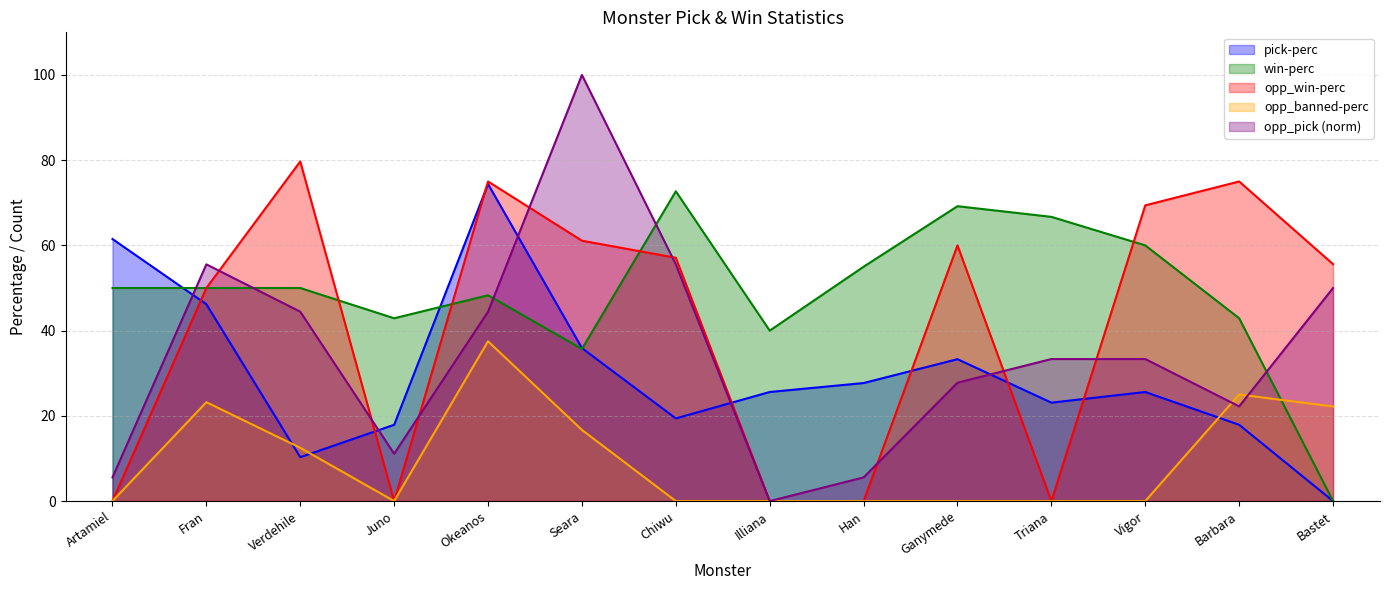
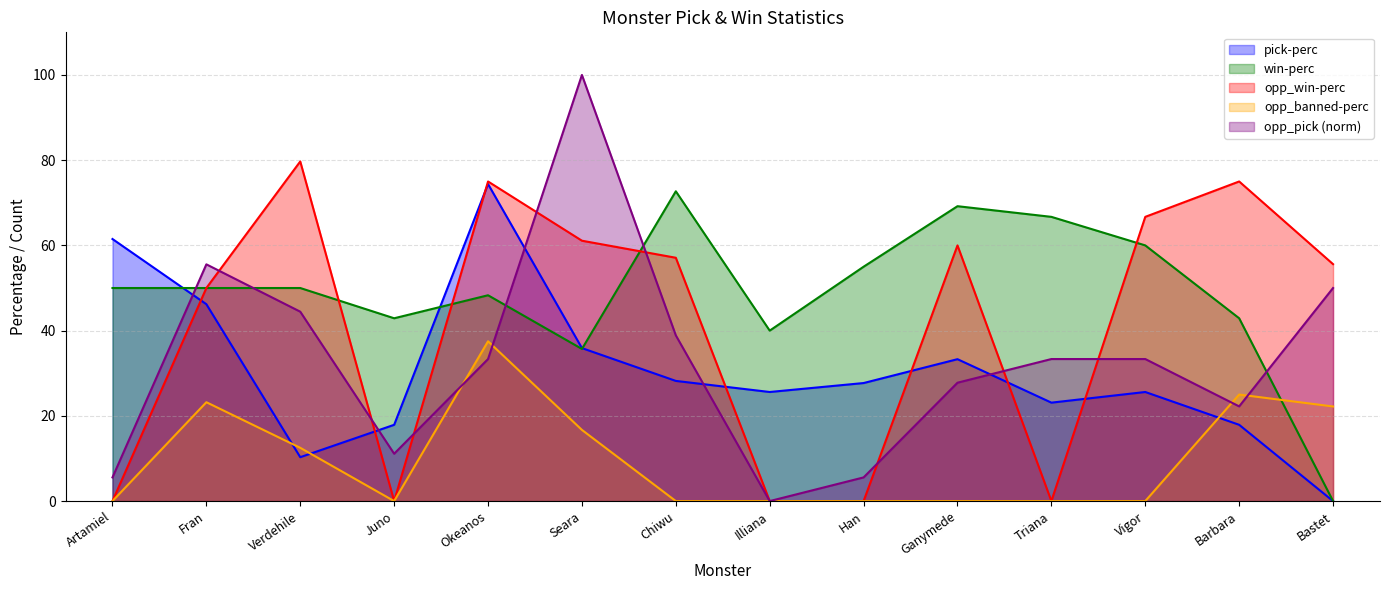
  {
    "pick-perc": {
      "Artamiel": 62,
      "Fran": 46,
      "Verdehile": 10,
      "Juno": 18,
-     "Chiwu": 19,
+     "Chiwu": 28,
      "Illiana": 26,
      "Han": 28,
      "Ganymede": 33,
      "Triana": 23,
      "Vigor": 26,
      "Barbara": 18
    },
    "win-perc": {
      "Artamiel": 50,
      "Verdehile": 50,
      "Juno": 43,
      "Okeanos": 48,
      "Chiwu": 73,
      "Illiana": 40,
      "Han": 55,
      "Ganymede": 69,
      "Triana": 67,
      "Vigor": 60,
      "Barbara": 43
    },
    "opp_win-perc": {
      "Verdehile": 80,
      "Seara": 61,
      "Chiwu": 57,
      "Ganymede": 60,
-     "Vigor": 69,
+     "Vigor": 67,
      "Barbara": 75,
      "Bastet": 56
    },
    "opp_banned-perc": {
      "Fran": 23,
      "Verdehile": 13,
      "Okeanos": 38,
      "Seara": 17,
      "Chiwu": 0,
      "Ganymede": 0,
      "Vigor": 0,
      "Barbara": 25,
      "Bastet": 22
    },
    "opp_pick (norm)": {
      "Artamiel": 6,
      "Fran": 56,
      "Verdehile": 44,
      "Juno": 11,
-     "Okeanos": 44,
+     "Okeanos": 33,
      "Seara": 100,
-     "Chiwu": 56,
+     "Chiwu": 39,
      "Han": 6,
      "Ganymede": 28,
      "Triana": 33,
      "Vigor": 33,
      "Barbara": 22,
      "Bastet": 50
    }
  }
